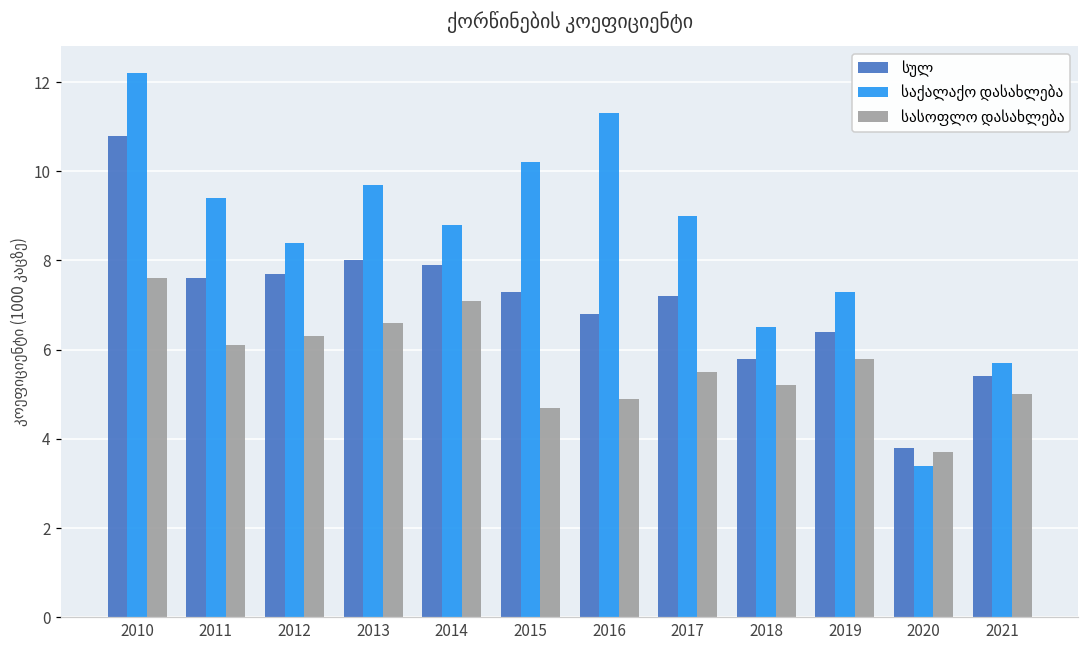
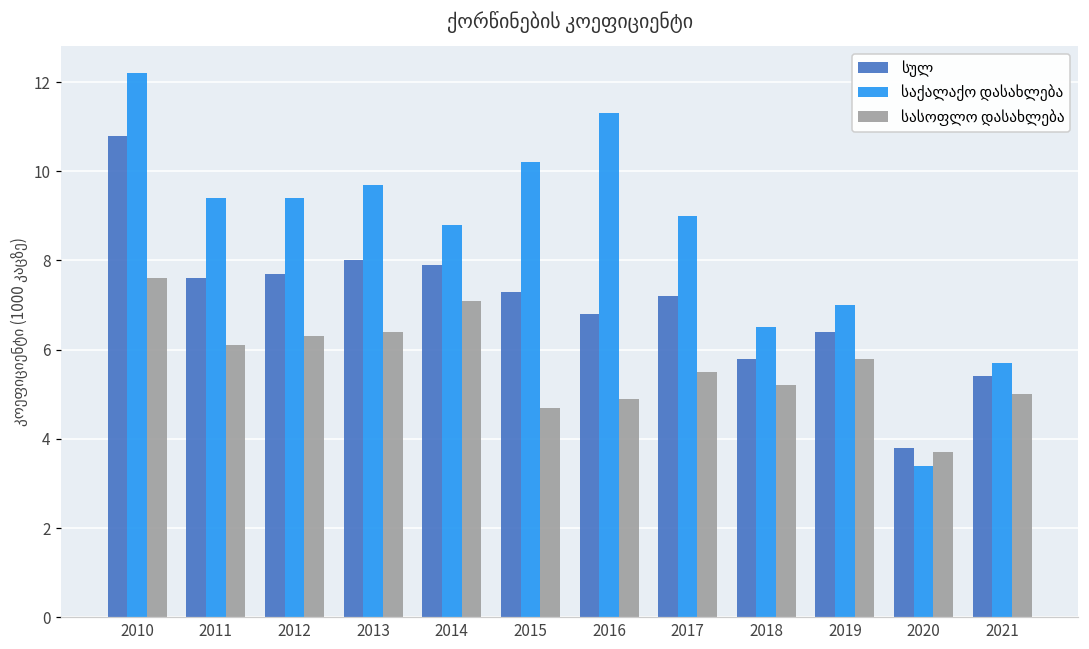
  {
    "სულ": {
      "2010": 10.8,
      "2011": 7.6,
      "2012": 7.7,
      "2013": 8.0,
      "2014": 7.9,
      "2015": 7.3,
      "2016": 6.8,
      "2017": 7.2,
      "2018": 5.8,
      "2019": 6.4,
      "2020": 3.8,
      "2021": 5.4
    },
    "საქალაქო დასახლება": {
      "2010": 12.2,
      "2011": 9.4,
-     "2012": 8.4,
+     "2012": 9.4,
      "2013": 9.7,
      "2014": 8.8,
      "2015": 10.2,
      "2016": 11.3,
      "2017": 9.0,
      "2018": 6.5,
-     "2019": 7.3,
+     "2019": 7.0,
      "2020": 3.4,
      "2021": 5.7
    },
    "სასოფლო დასახლება": {
      "2010": 7.6,
      "2011": 6.1,
      "2012": 6.3,
-     "2013": 6.6,
+     "2013": 6.4,
      "2014": 7.1,
      "2015": 4.7,
      "2016": 4.9,
      "2017": 5.5,
      "2018": 5.2,
      "2019": 5.8,
      "2020": 3.7,
      "2021": 5.0
    }
  }
